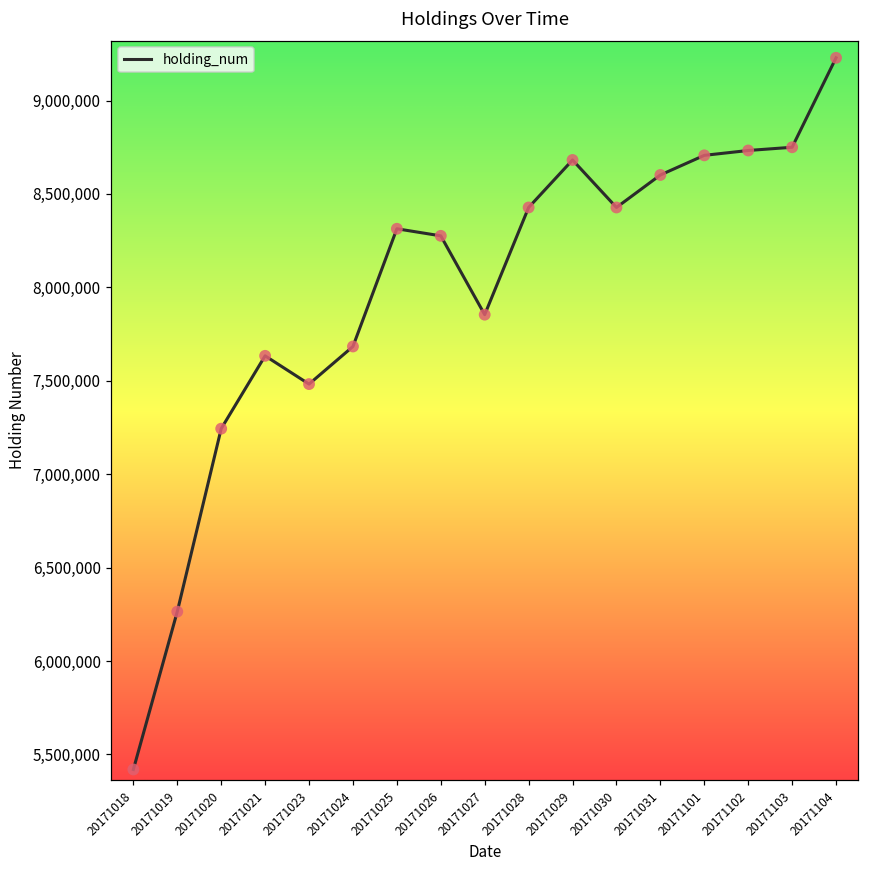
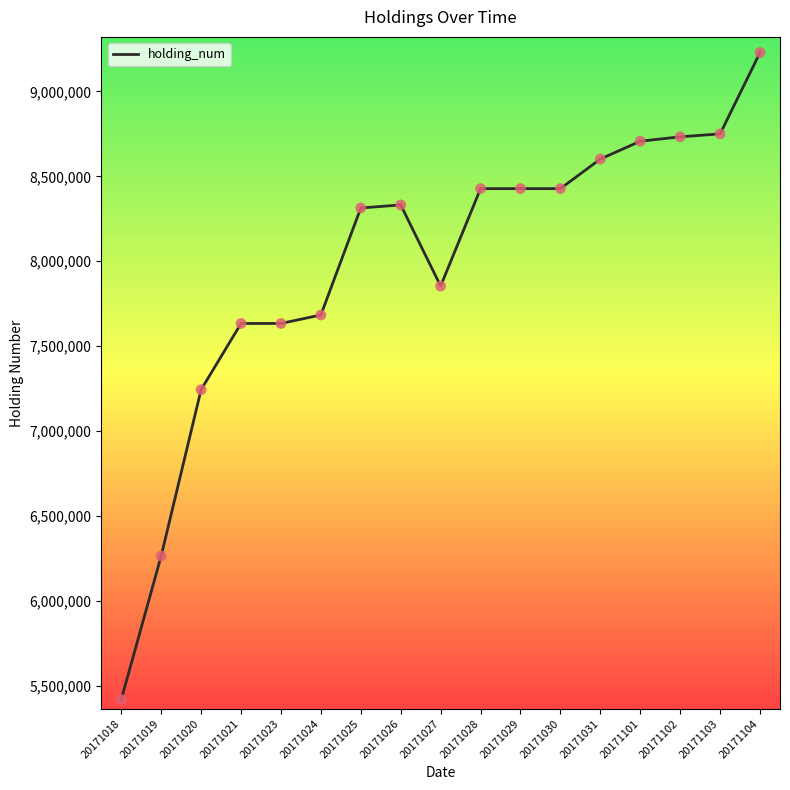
  {
    "20171018": "5,420,000",
    "20171019": "6,260,000",
    "20171020": "7,240,000",
    "20171021": "7,630,000",
-   "20171023": "7,480,000",
+   "20171023": "7,630,000",
    "20171024": "7,680,000",
    "20171025": "8,310,000",
-   "20171026": "8,280,000",
+   "20171026": "8,330,000",
    "20171027": "7,850,000",
    "20171028": "8,430,000",
-   "20171029": "8,680,000",
+   "20171029": "8,430,000",
    "20171030": "8,430,000",
    "20171031": "8,600,000",
    "20171101": "8,710,000",
    "20171102": "8,730,000",
    "20171103": "8,750,000",
    "20171104": "9,230,000"
  }
